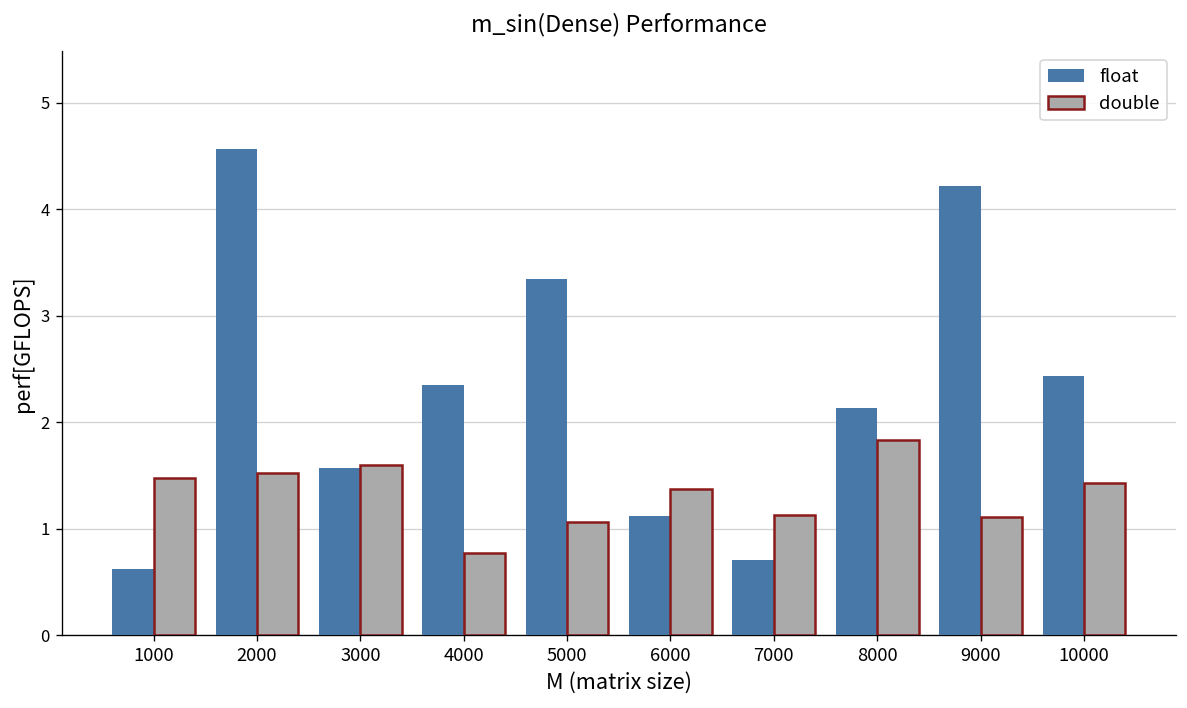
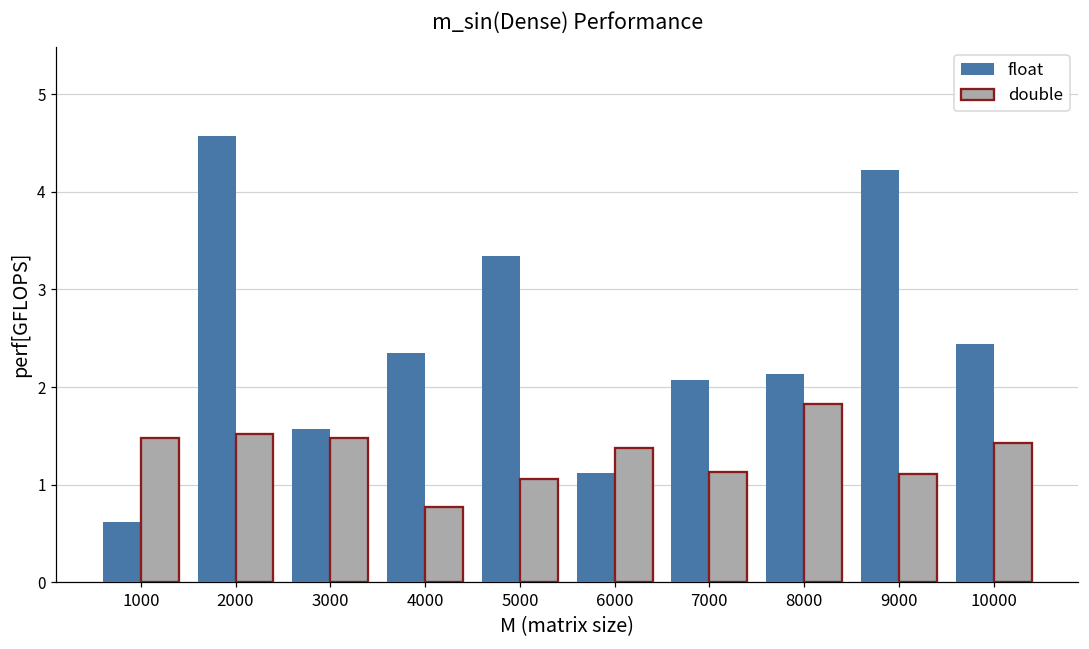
  {
    "float": {
      "1000": 0.6,
      "2000": 4.6,
      "3000": 1.6,
      "4000": 2.3,
      "5000": 3.3,
      "6000": 1.1,
-     "7000": 0.7,
+     "7000": 2.1,
      "8000": 2.1,
      "9000": 4.2,
      "10000": 2.4
    },
    "double": {
      "1000": 1.5,
      "2000": 1.5,
-     "3000": 1.6,
+     "3000": 1.5,
      "4000": 0.8,
      "5000": 1.1,
      "6000": 1.4,
      "7000": 1.1,
      "8000": 1.8,
      "9000": 1.1,
      "10000": 1.4
    }
  }
